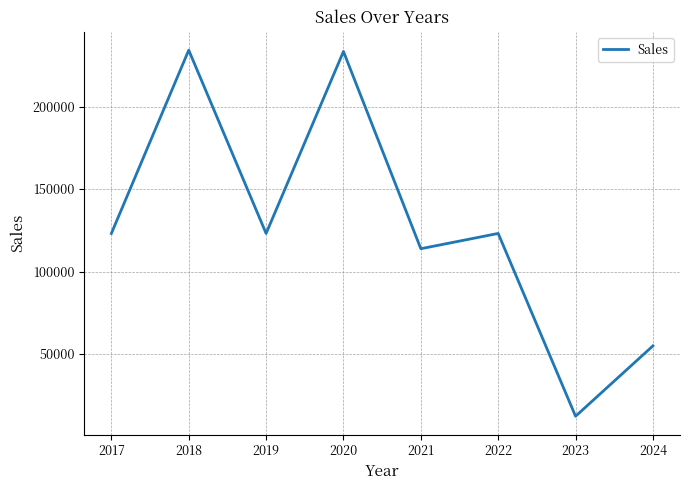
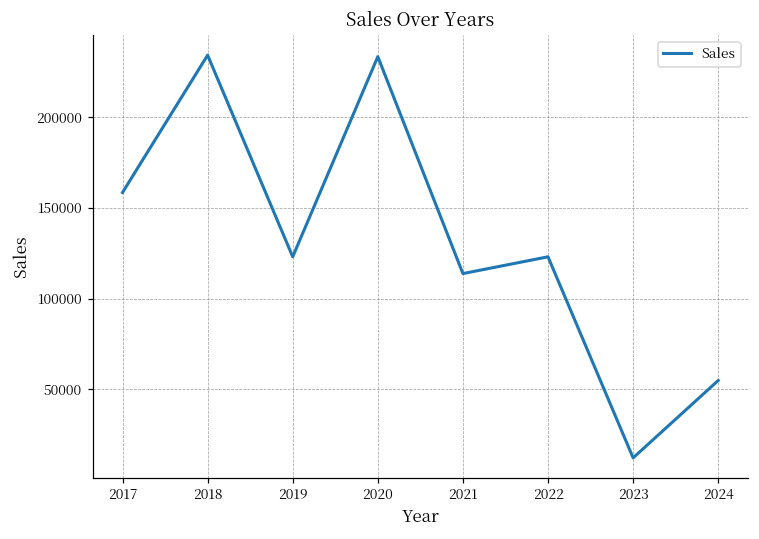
  {
-   "2017": 123000,
+   "2017": 159000,
    "2018": 234000,
    "2019": 123000,
    "2020": 233000,
    "2021": 114000,
    "2022": 123000,
    "2023": 12000,
    "2024": 55000
  }
